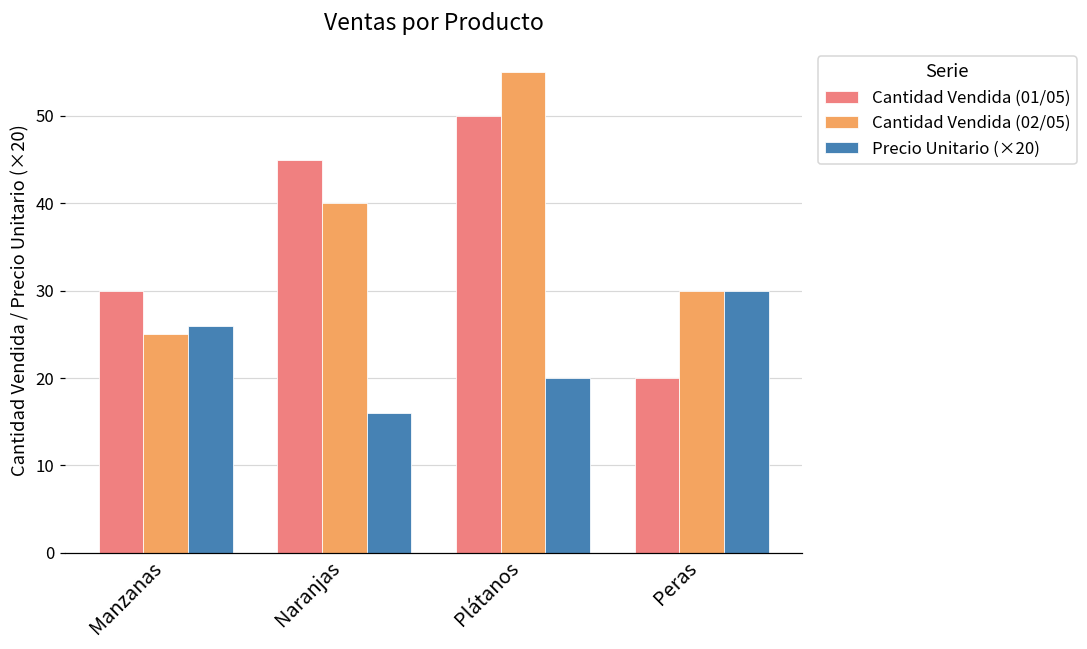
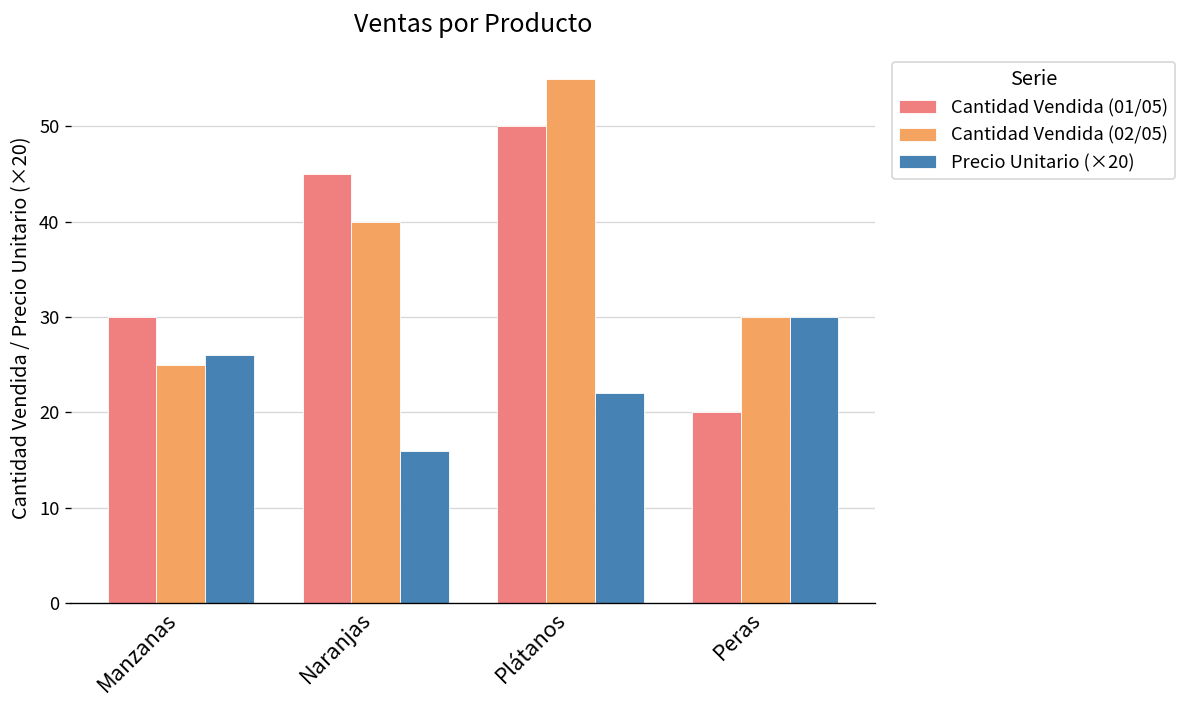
  {
    "Precio Unitario (×20)": {
      "Manzanas": 26,
      "Naranjas": 16,
-     "Plátanos": 20,
+     "Plátanos": 22,
      "Peras": 30
    }
  }
